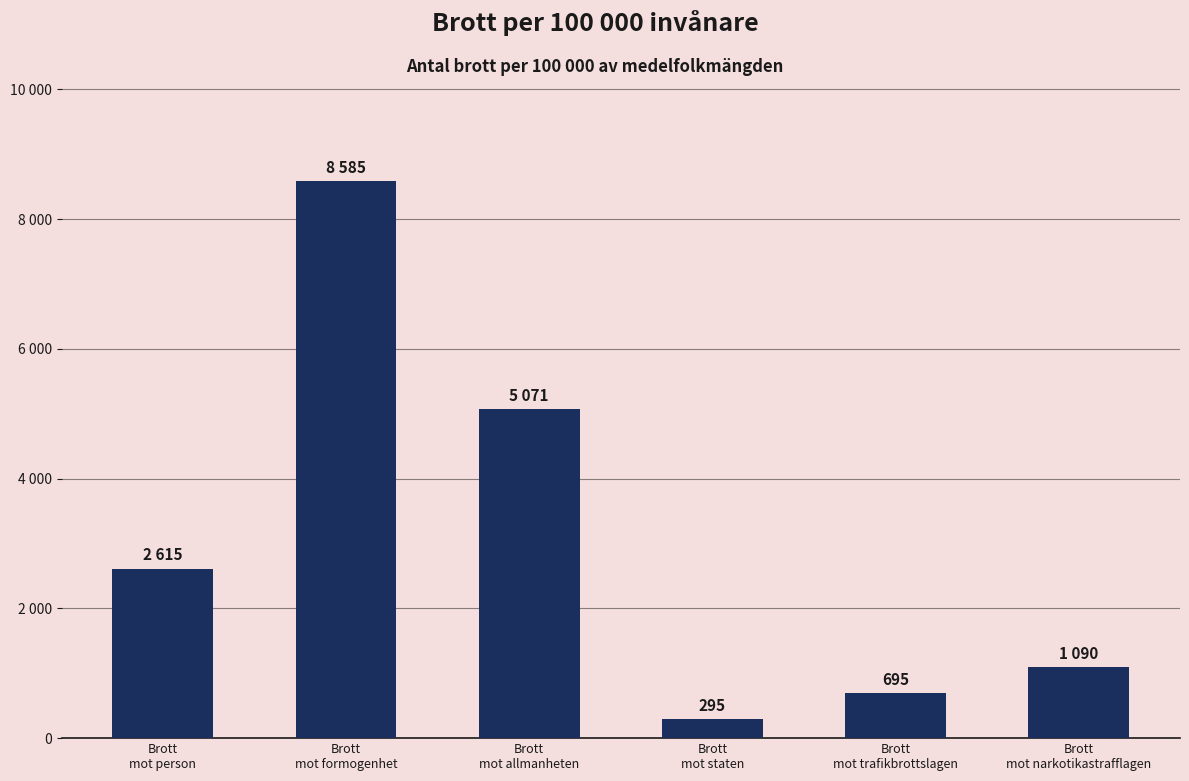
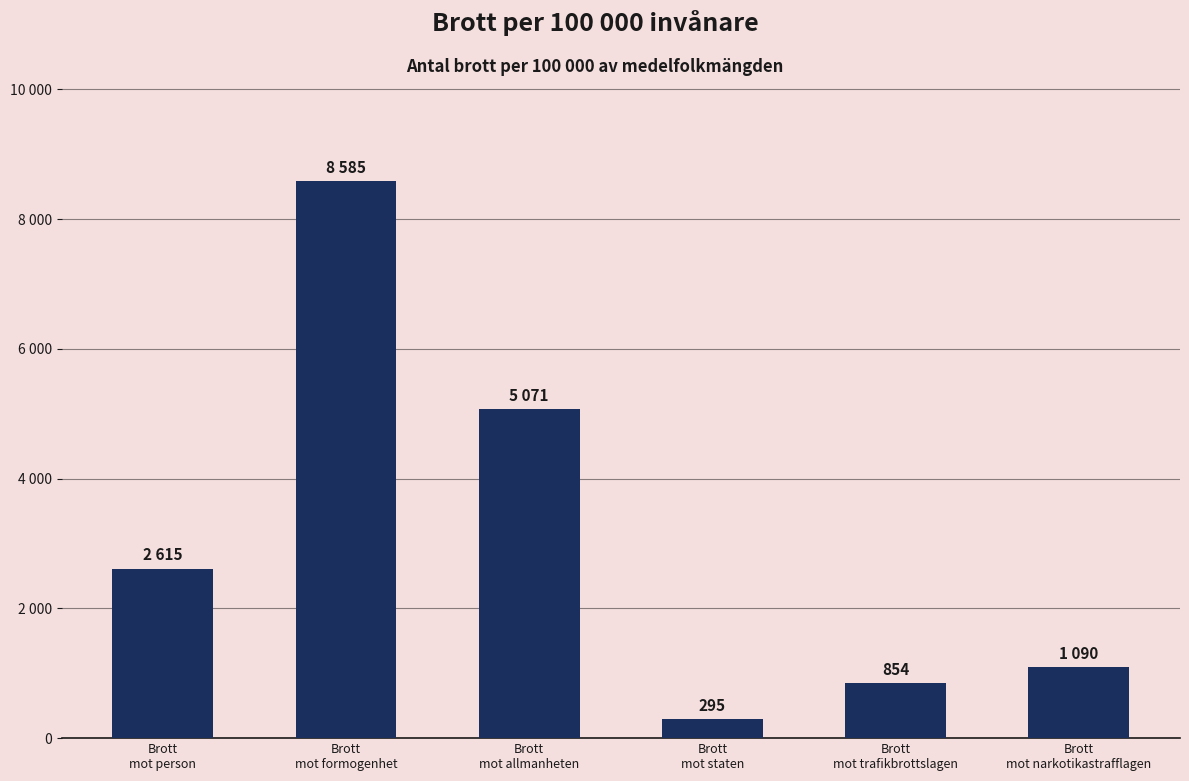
  {
    "Brott mot staten": 295,
-   "Brott mot trafikbrottslagen": 695
+   "Brott mot trafikbrottslagen": 854
  }
